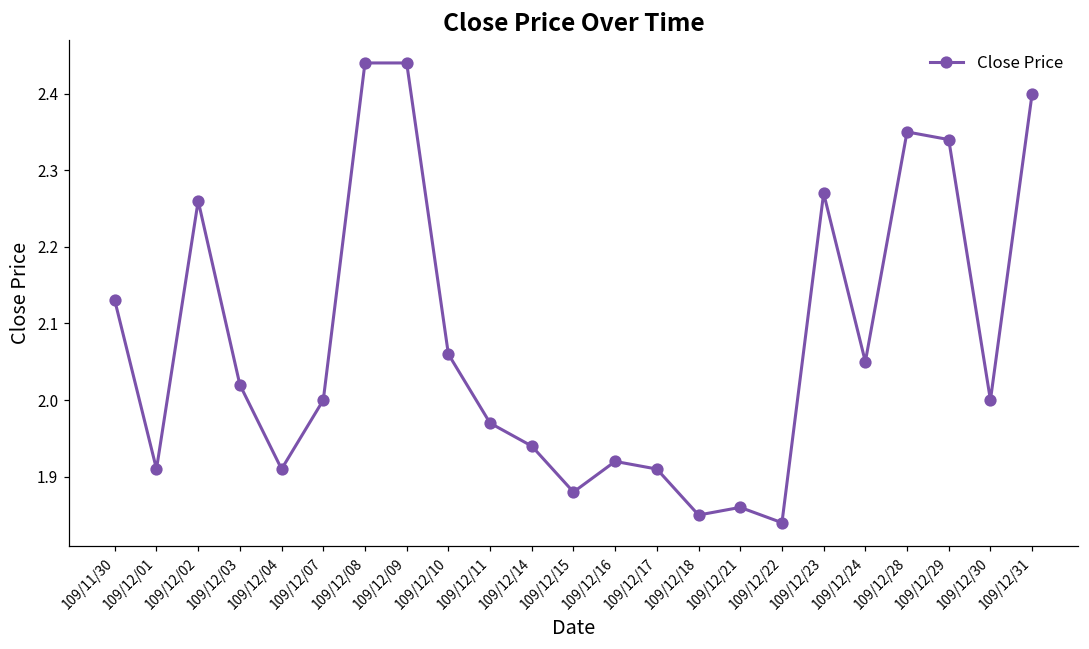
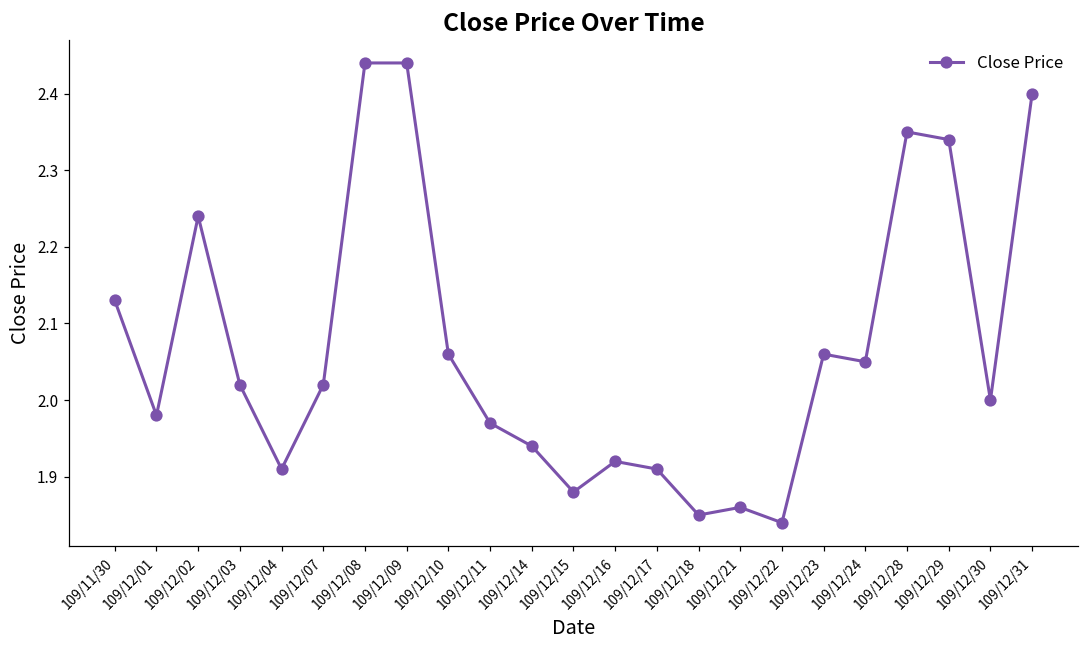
  {
    "109/11/30": 2.13,
-   "109/12/01": 1.91,
-   "109/12/02": 2.26,
+   "109/12/01": 1.98,
+   "109/12/02": 2.24,
    "109/12/03": 2.02,
    "109/12/04": 1.91,
-   "109/12/07": 2.00,
+   "109/12/07": 2.02,
    "109/12/08": 2.44,
    "109/12/09": 2.44,
    "109/12/10": 2.06,
    "109/12/11": 1.97,
    "109/12/14": 1.94,
    "109/12/15": 1.88,
    "109/12/16": 1.92,
    "109/12/17": 1.91,
    "109/12/18": 1.85,
    "109/12/21": 1.86,
    "109/12/22": 1.84,
-   "109/12/23": 2.27,
+   "109/12/23": 2.06,
    "109/12/24": 2.05,
    "109/12/28": 2.35,
    "109/12/29": 2.34,
    "109/12/30": 2.00,
    "109/12/31": 2.40
  }
